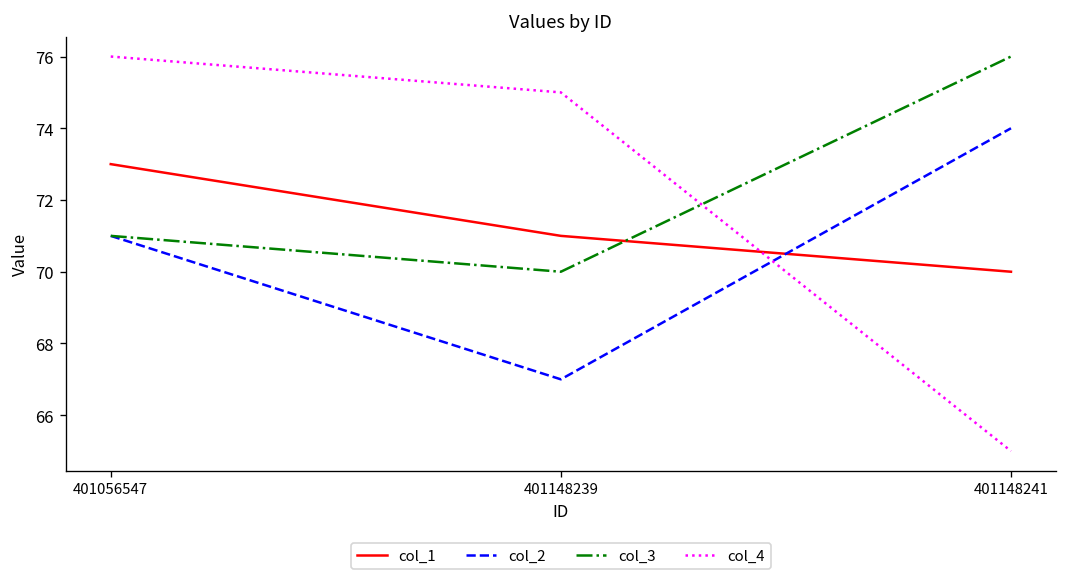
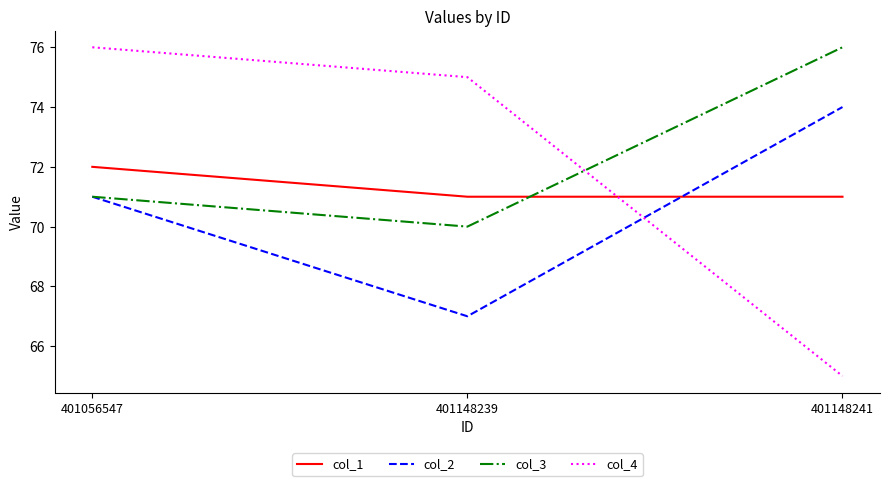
  {
    "col_1": {
-     "401056547": 73,
+     "401056547": 72,
      "401148239": 71,
-     "401148241": 70
+     "401148241": 71
    },
    "col_2": {
      "401148239": 67,
      "401148241": 74
    },
    "col_3": {
      "401148239": 70,
      "401148241": 76
    },
    "col_4": {
      "401056547": 76,
      "401148239": 75,
      "401148241": 65
    }
  }
